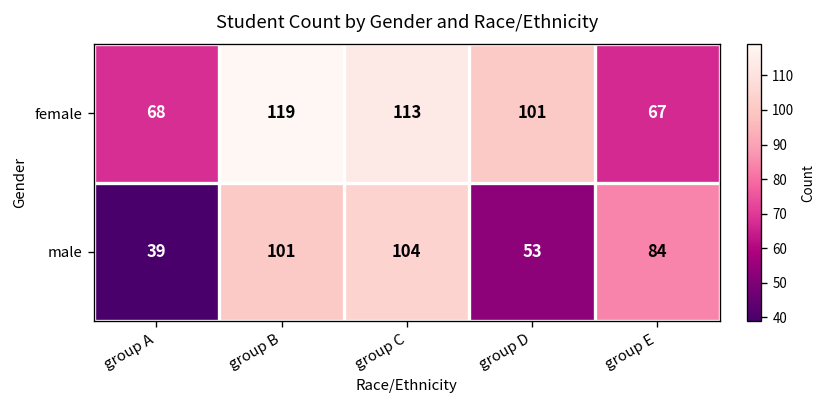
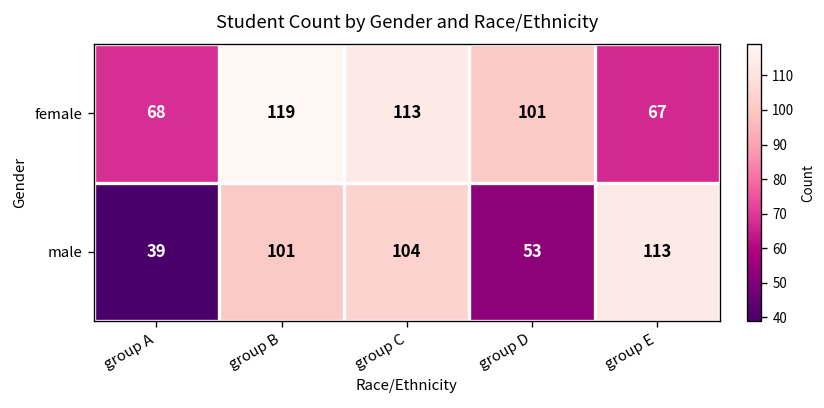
  {
    "female": {
      "group A": 68,
      "group B": 119,
      "group C": 113,
      "group D": 101,
      "group E": 67
    },
    "male": {
      "group A": 39,
      "group B": 101,
      "group C": 104,
      "group D": 53,
-     "group E": 84
+     "group E": 113
    }
  }
